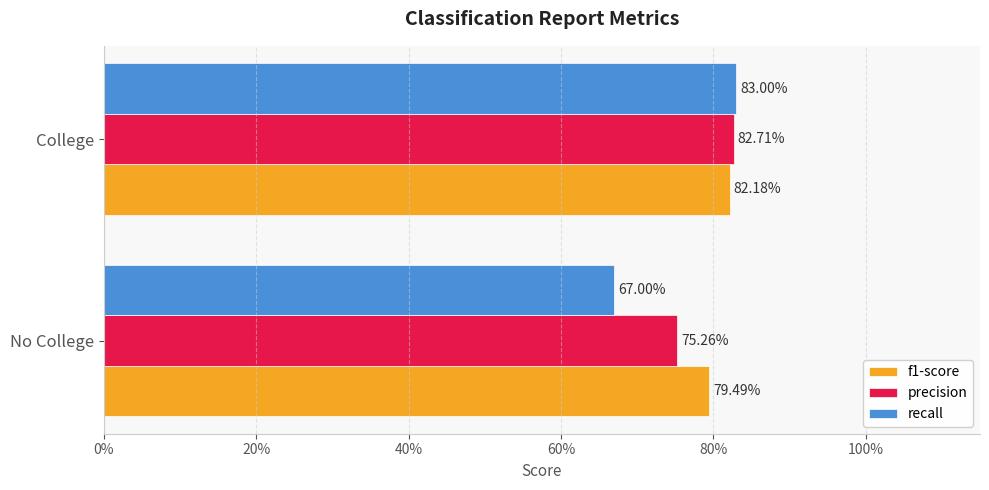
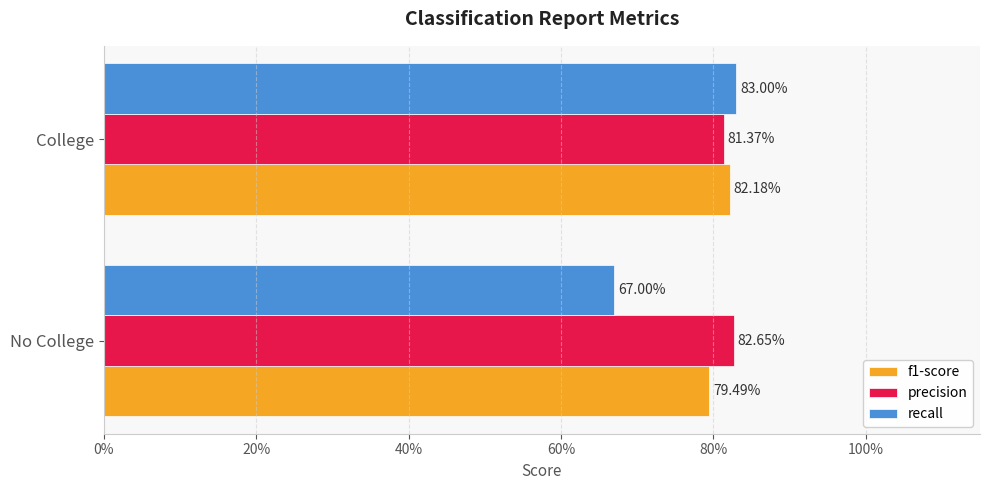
  {
    "f1-score": {
      "College": "82.18%",
      "No College": "79.49%"
    },
    "precision": {
-     "College": "82.71%",
-     "No College": "75.26%"
+     "College": "81.37%",
+     "No College": "82.65%"
    },
    "recall": {
      "College": "83.00%",
      "No College": "67.00%"
    }
  }
